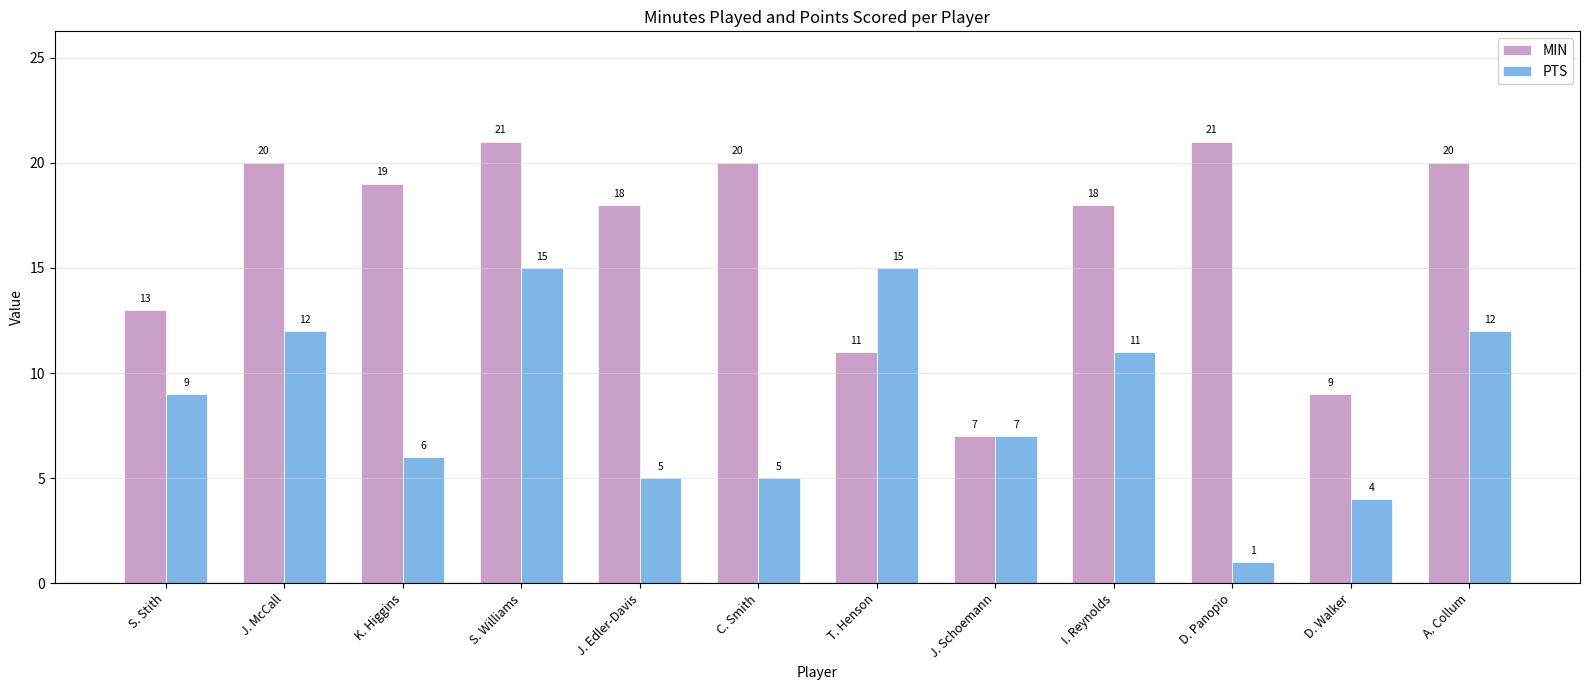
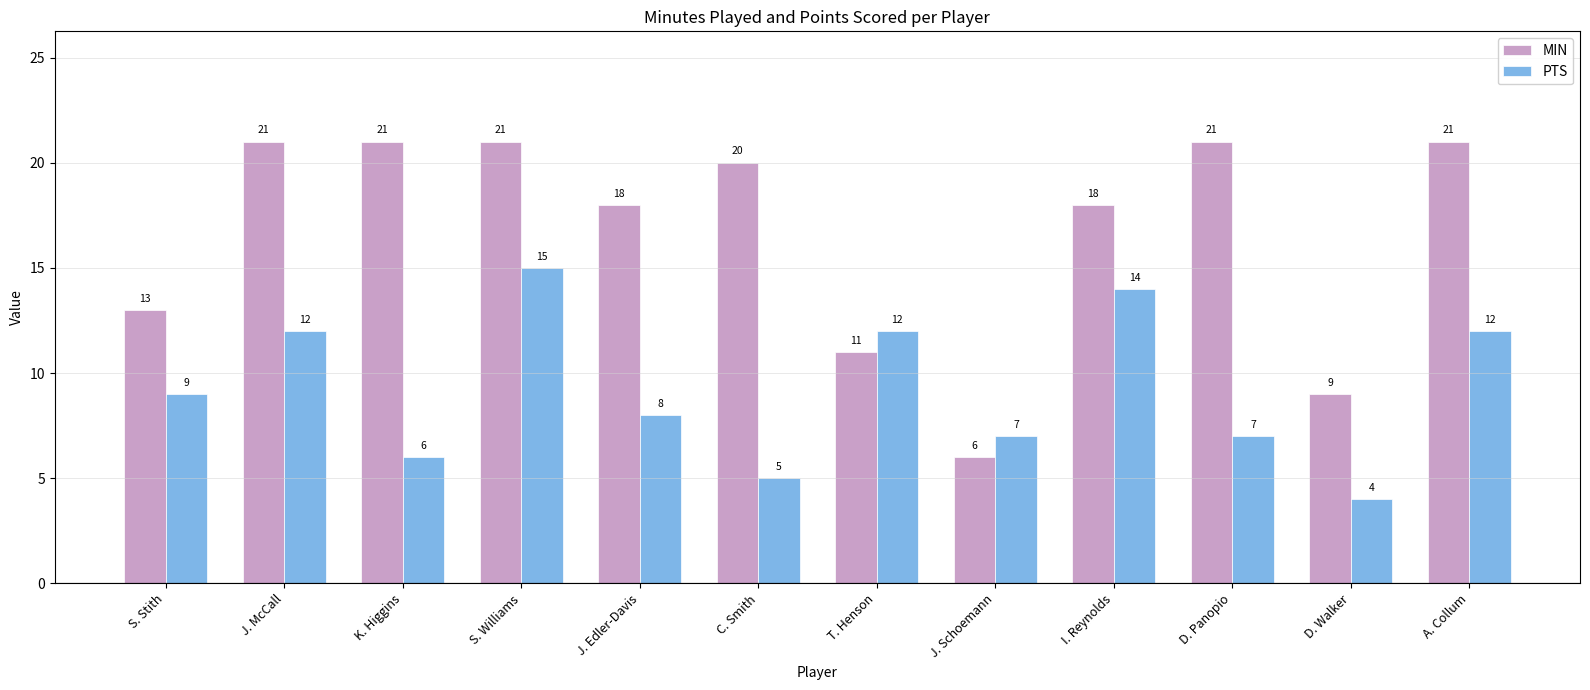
  {
    "MIN": {
      "S. Stith": 13,
-     "J. McCall": 20,
-     "K. Higgins": 19,
+     "J. McCall": 21,
+     "K. Higgins": 21,
      "S. Williams": 21,
      "J. Edler-Davis": 18,
      "C. Smith": 20,
      "T. Henson": 11,
-     "J. Schoemann": 7,
+     "J. Schoemann": 6,
      "I. Reynolds": 18,
      "D. Panopio": 21,
      "D. Walker": 9,
-     "A. Collum": 20
+     "A. Collum": 21
    },
    "PTS": {
      "S. Stith": 9,
      "J. McCall": 12,
      "K. Higgins": 6,
      "S. Williams": 15,
-     "J. Edler-Davis": 5,
+     "J. Edler-Davis": 8,
      "C. Smith": 5,
-     "T. Henson": 15,
+     "T. Henson": 12,
      "J. Schoemann": 7,
-     "I. Reynolds": 11,
-     "D. Panopio": 1,
+     "I. Reynolds": 14,
+     "D. Panopio": 7,
      "D. Walker": 4,
      "A. Collum": 12
    }
  }
